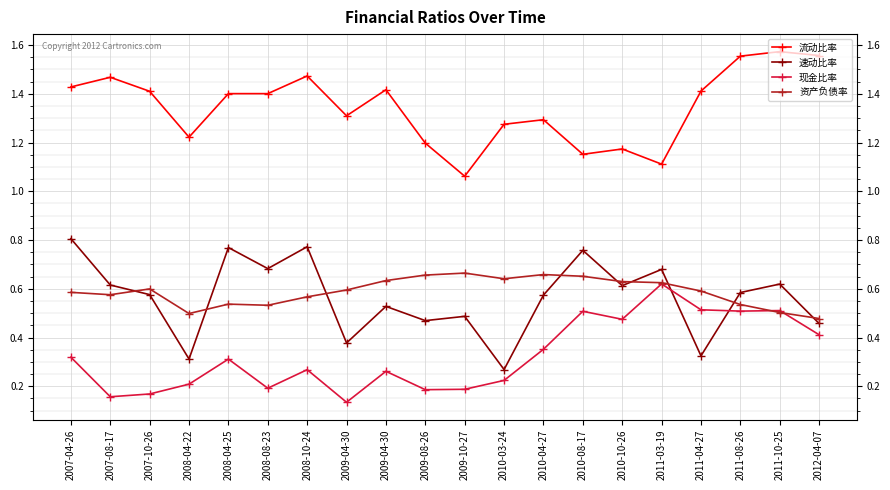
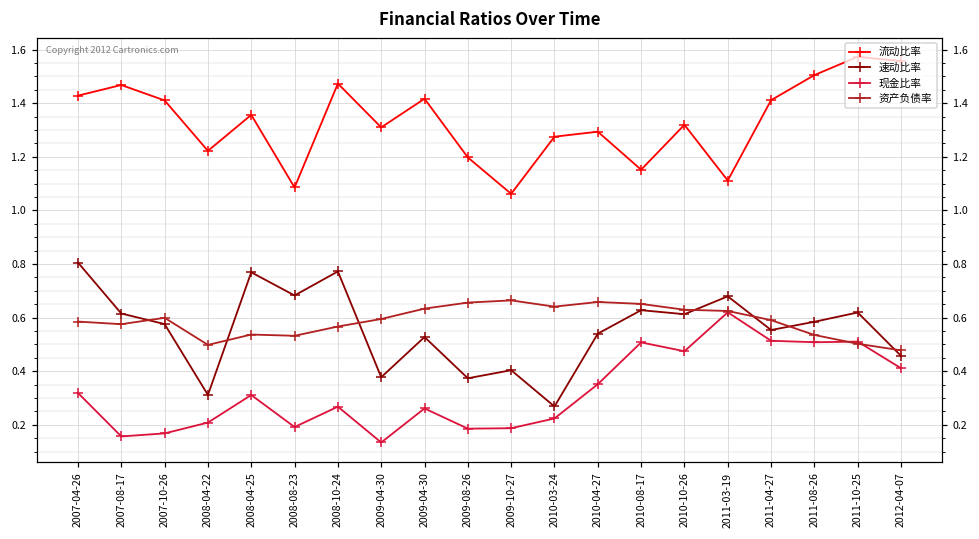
  {
    "流动比率": {
      "2007-04-26": 1.43,
      "2007-08-17": 1.47,
      "2007-10-26": 1.41,
      "2008-04-22": 1.22,
-     "2008-04-25": 1.40,
-     "2008-08-23": 1.40,
+     "2008-04-25": 1.36,
+     "2008-08-23": 1.09,
      "2008-10-24": 1.47,
      "2009-08-26": 1.20,
      "2009-10-27": 1.06,
      "2010-03-24": 1.27,
      "2010-04-27": 1.29,
      "2010-08-17": 1.15,
-     "2010-10-26": 1.17,
+     "2010-10-26": 1.32,
      "2011-03-19": 1.11,
      "2011-04-27": 1.41,
-     "2011-08-26": 1.55
+     "2011-08-26": 1.50
    },
    "速动比率": {
      "2007-04-26": 0.81,
      "2007-08-17": 0.62,
      "2007-10-26": 0.58,
      "2008-04-22": 0.31,
      "2008-04-25": 0.77,
      "2008-08-23": 0.68,
      "2008-10-24": 0.77,
-     "2009-08-26": 0.47,
-     "2009-10-27": 0.49,
+     "2009-08-26": 0.37,
+     "2009-10-27": 0.40,
      "2010-03-24": 0.27,
-     "2010-04-27": 0.57,
-     "2010-08-17": 0.76,
+     "2010-04-27": 0.54,
+     "2010-08-17": 0.63,
      "2010-10-26": 0.61,
      "2011-03-19": 0.68,
-     "2011-04-27": 0.32,
+     "2011-04-27": 0.55,
      "2011-08-26": 0.58,
      "2011-10-25": 0.62,
      "2012-04-07": 0.46
    }
  }
